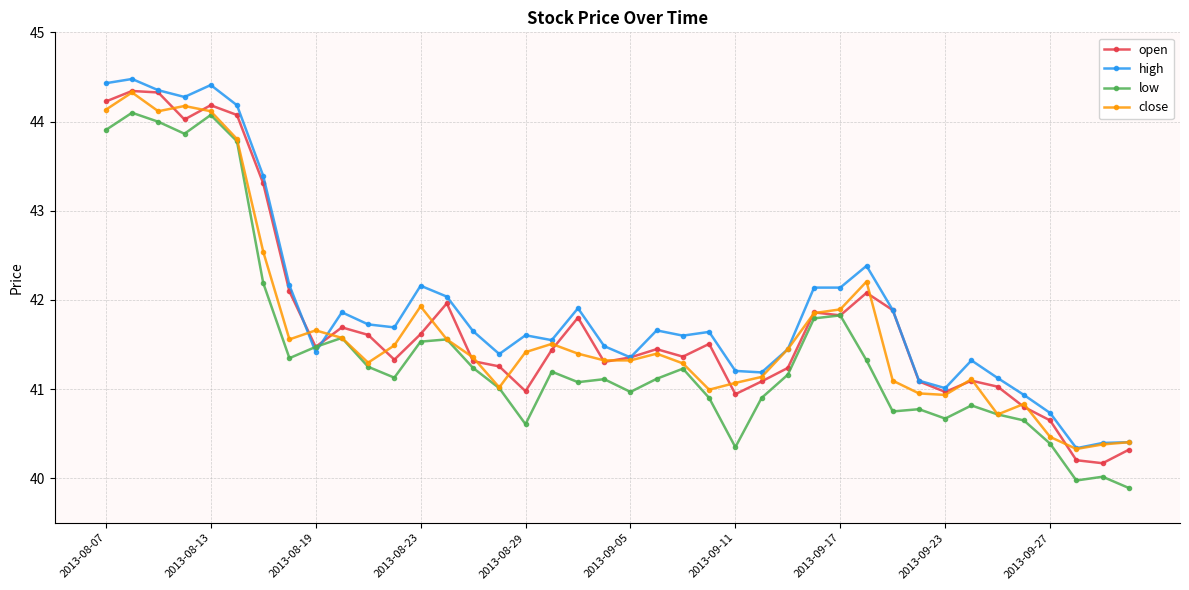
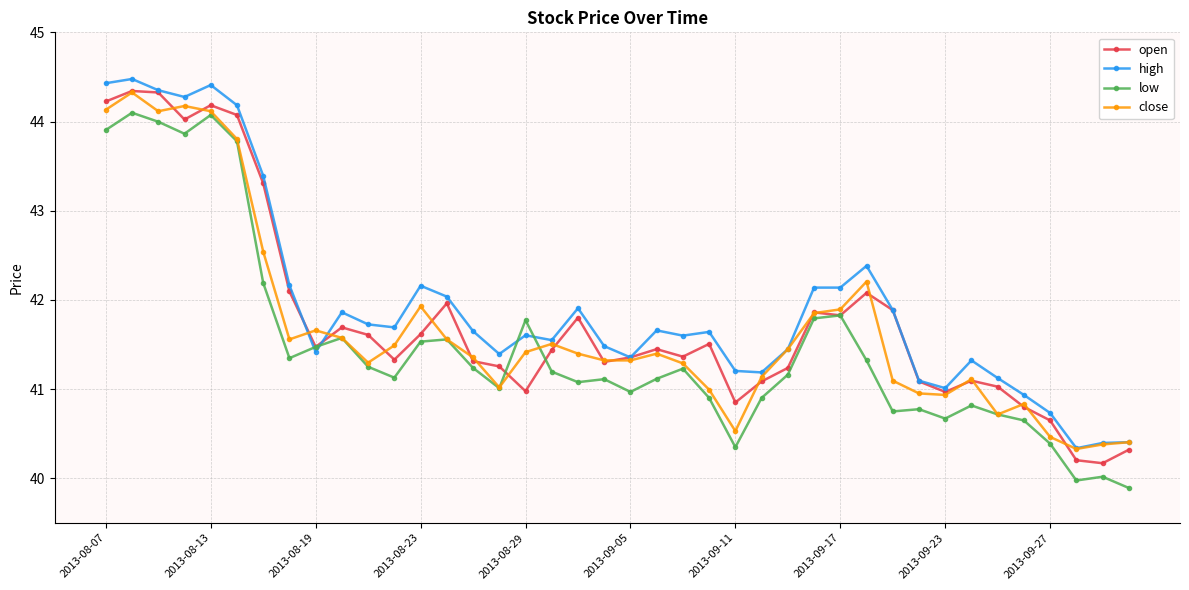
  {
    "open": {
      "2013-08-07": 44.2,
      "2013-08-13": 44.2,
      "2013-08-23": 41.6,
      "2013-08-29": 41.0,
-     "2013-09-11": 40.9,
+     "2013-09-11": 40.8,
      "2013-09-23": 41.0,
      "2013-09-27": 40.6
    },
    "high": {
      "2013-08-07": 44.4,
      "2013-08-13": 44.4,
      "2013-08-19": 41.4,
      "2013-08-23": 42.2,
      "2013-08-29": 41.6,
      "2013-09-11": 41.2,
      "2013-09-17": 42.1,
      "2013-09-23": 41.0,
      "2013-09-27": 40.7
    },
    "low": {
      "2013-08-07": 43.9,
      "2013-08-13": 44.1,
      "2013-08-23": 41.5,
-     "2013-08-29": 40.6,
+     "2013-08-29": 41.8,
      "2013-09-05": 41.0,
      "2013-09-11": 40.3,
      "2013-09-23": 40.7,
      "2013-09-27": 40.4
    },
    "close": {
      "2013-08-07": 44.1,
      "2013-08-13": 44.1,
      "2013-08-19": 41.7,
      "2013-08-23": 41.9,
      "2013-08-29": 41.4,
      "2013-09-05": 41.3,
-     "2013-09-11": 41.1,
+     "2013-09-11": 40.5,
      "2013-09-17": 41.9,
      "2013-09-23": 40.9,
      "2013-09-27": 40.5
    }
  }
